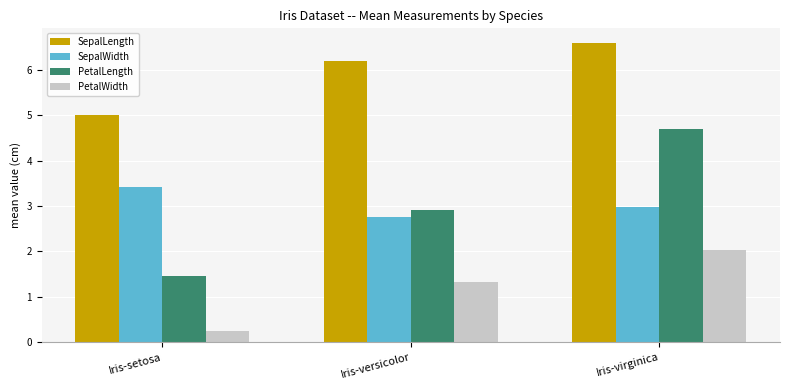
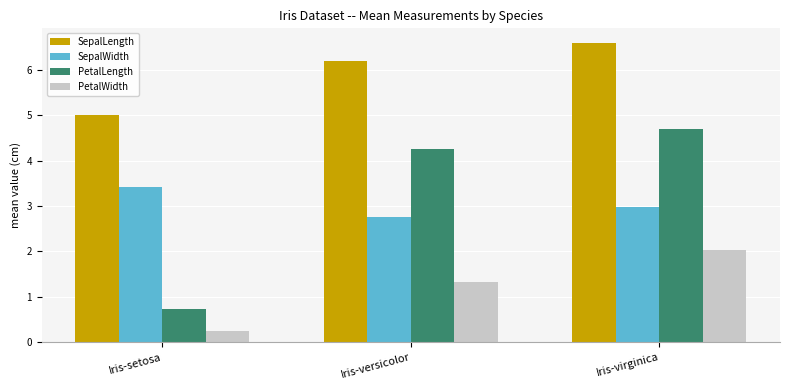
  {
    "SepalLength": {
      "Iris-setosa": 5.0,
      "Iris-versicolor": 6.2,
      "Iris-virginica": 6.6
    },
    "SepalWidth": {
      "Iris-setosa": 3.4,
      "Iris-versicolor": 2.8,
      "Iris-virginica": 3.0
    },
    "PetalLength": {
-     "Iris-setosa": 1.5,
-     "Iris-versicolor": 2.9,
+     "Iris-setosa": 0.7,
+     "Iris-versicolor": 4.3,
      "Iris-virginica": 4.7
    },
    "PetalWidth": {
      "Iris-setosa": 0.2,
      "Iris-versicolor": 1.3,
      "Iris-virginica": 2.0
    }
  }
